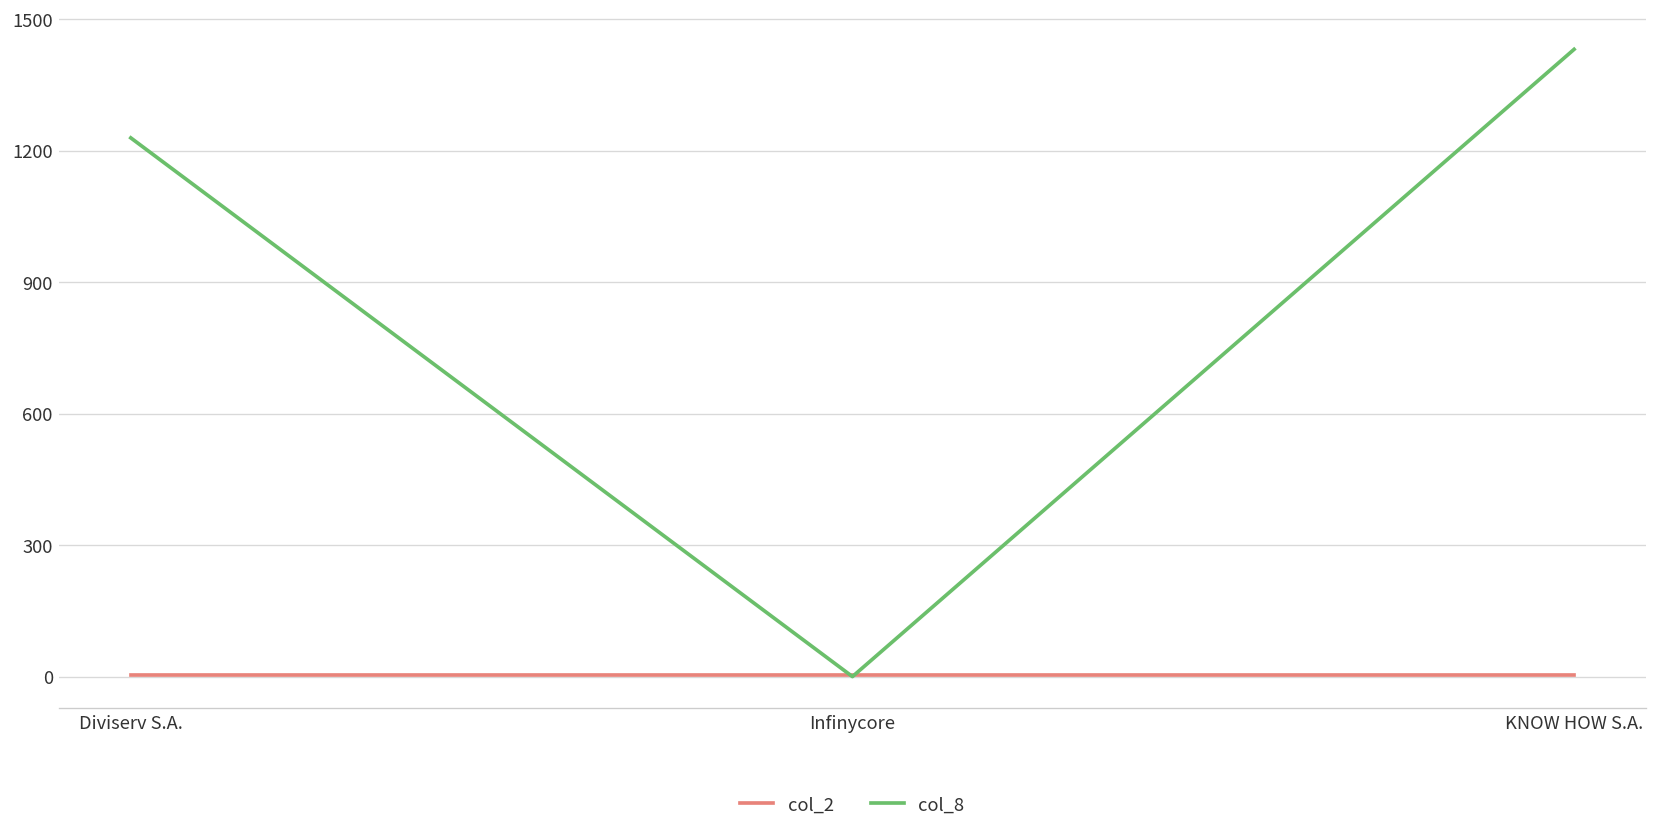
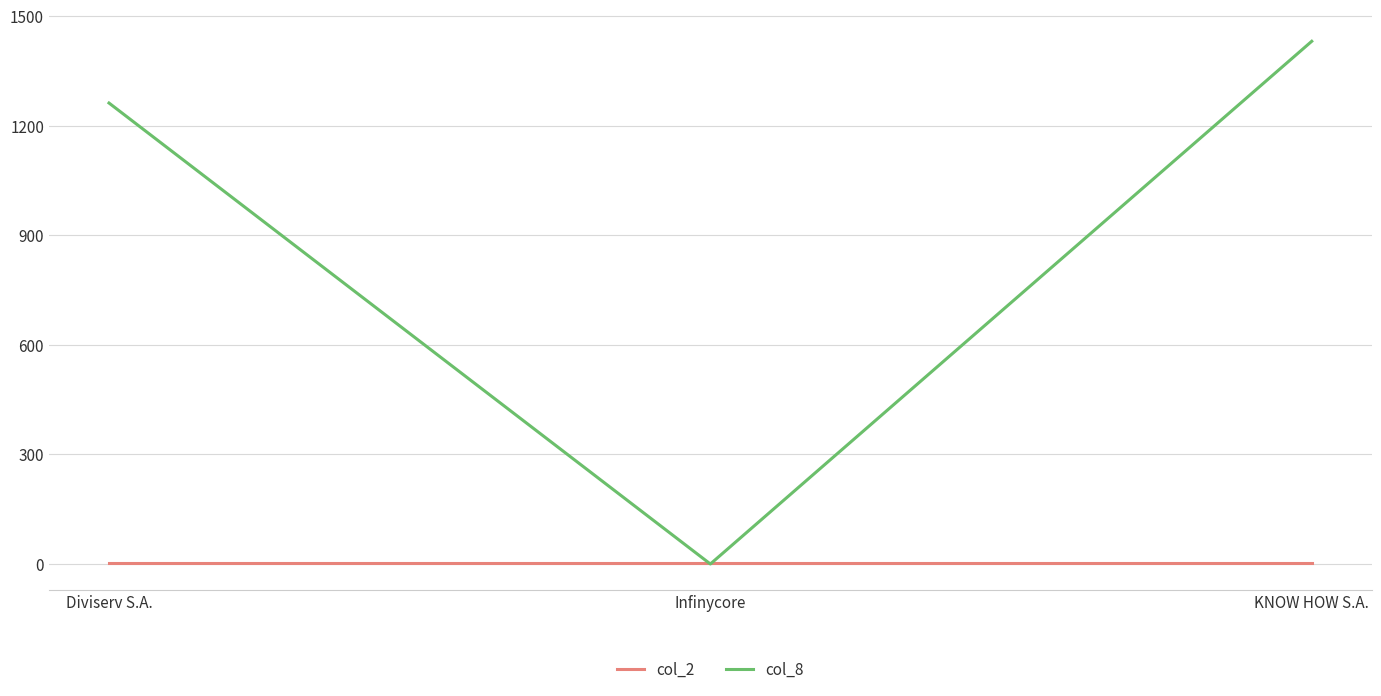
  {
    "col_2": {
      "Diviserv S.A.": 0,
      "KNOW HOW S.A.": 0
    },
    "col_8": {
-     "Diviserv S.A.": 1230,
+     "Diviserv S.A.": 1260,
      "KNOW HOW S.A.": 1430
    }
  }
